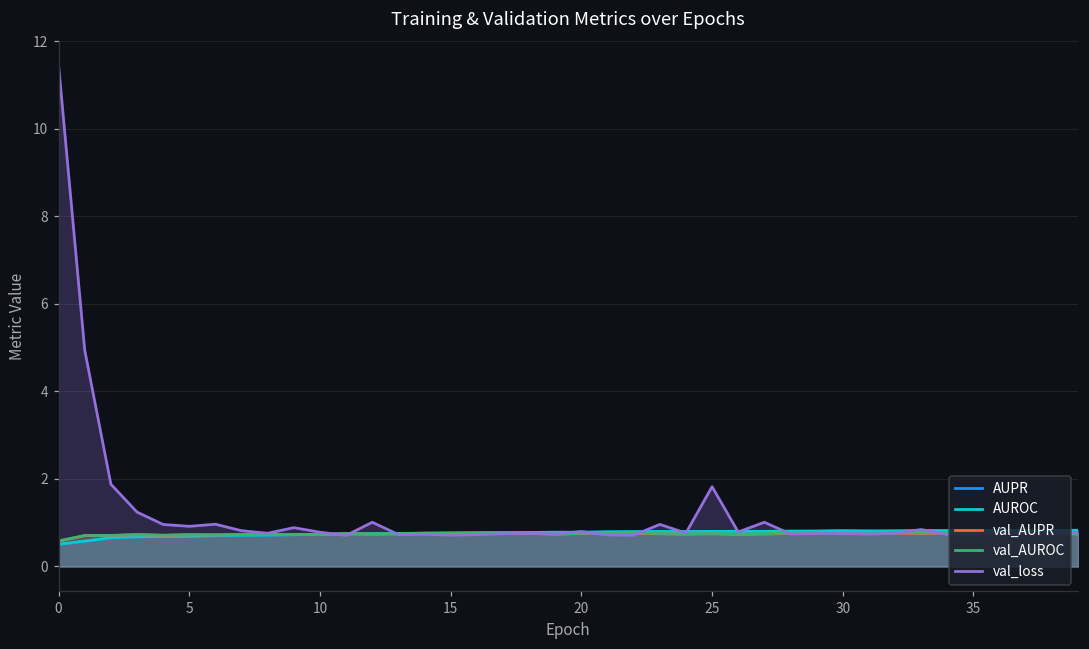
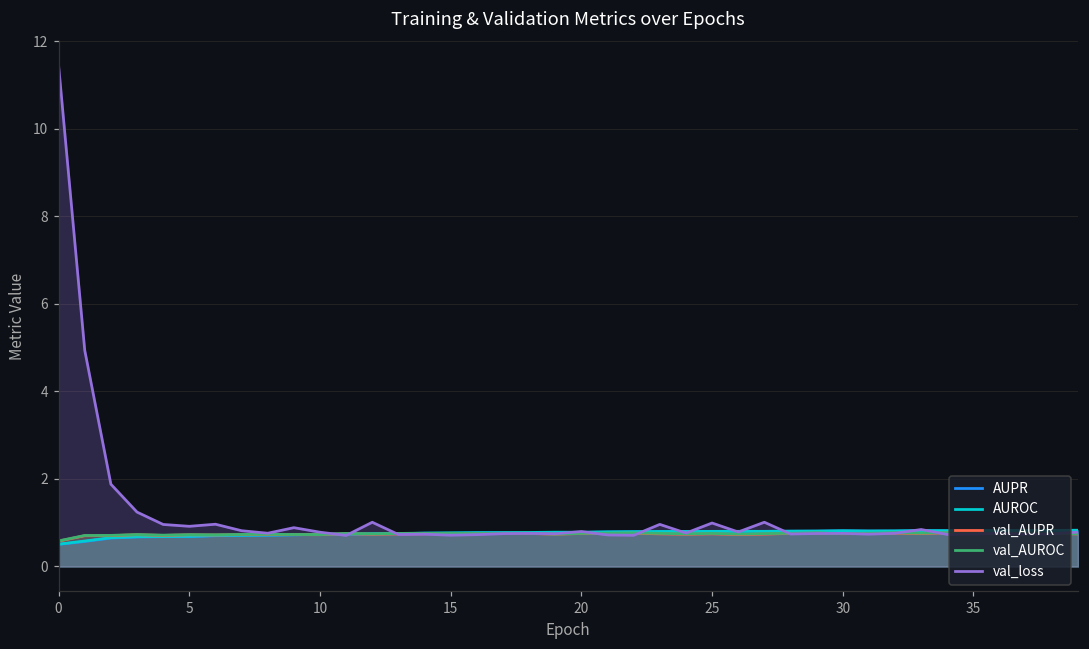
  {
    "val_loss": {
      "0": 11.4,
      "5": 0.9,
-     "25": 1.8
+     "25": 1.0
    }
  }
